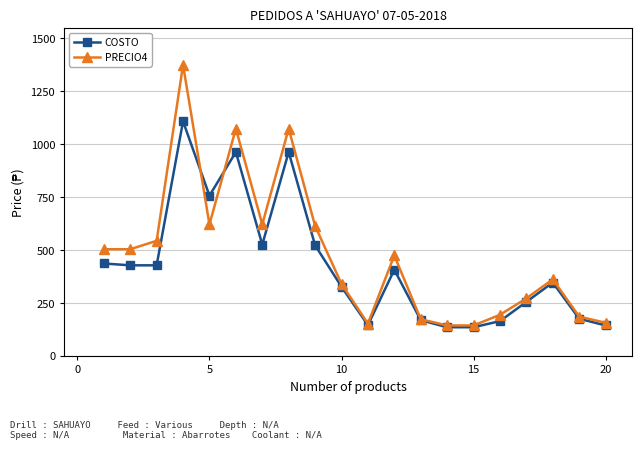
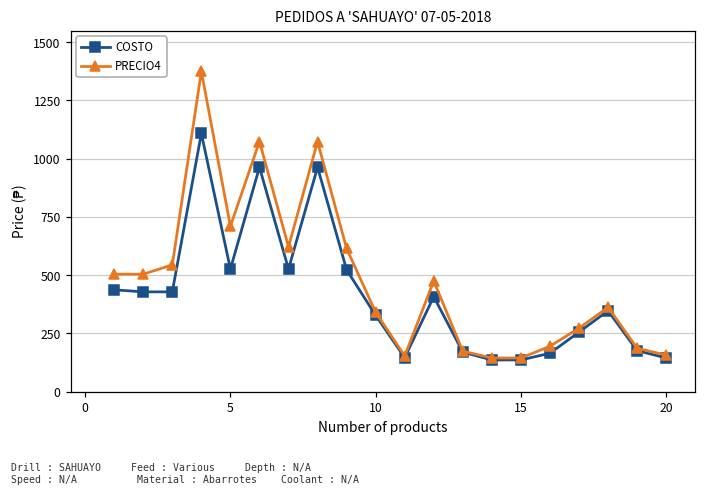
  {
    "COSTO": {
-     "5": 760,
+     "5": 530,
      "10": 330,
      "20": 140
    },
    "PRECIO4": {
-     "5": 620,
+     "5": 710,
      "10": 340,
      "20": 160
    }
  }
